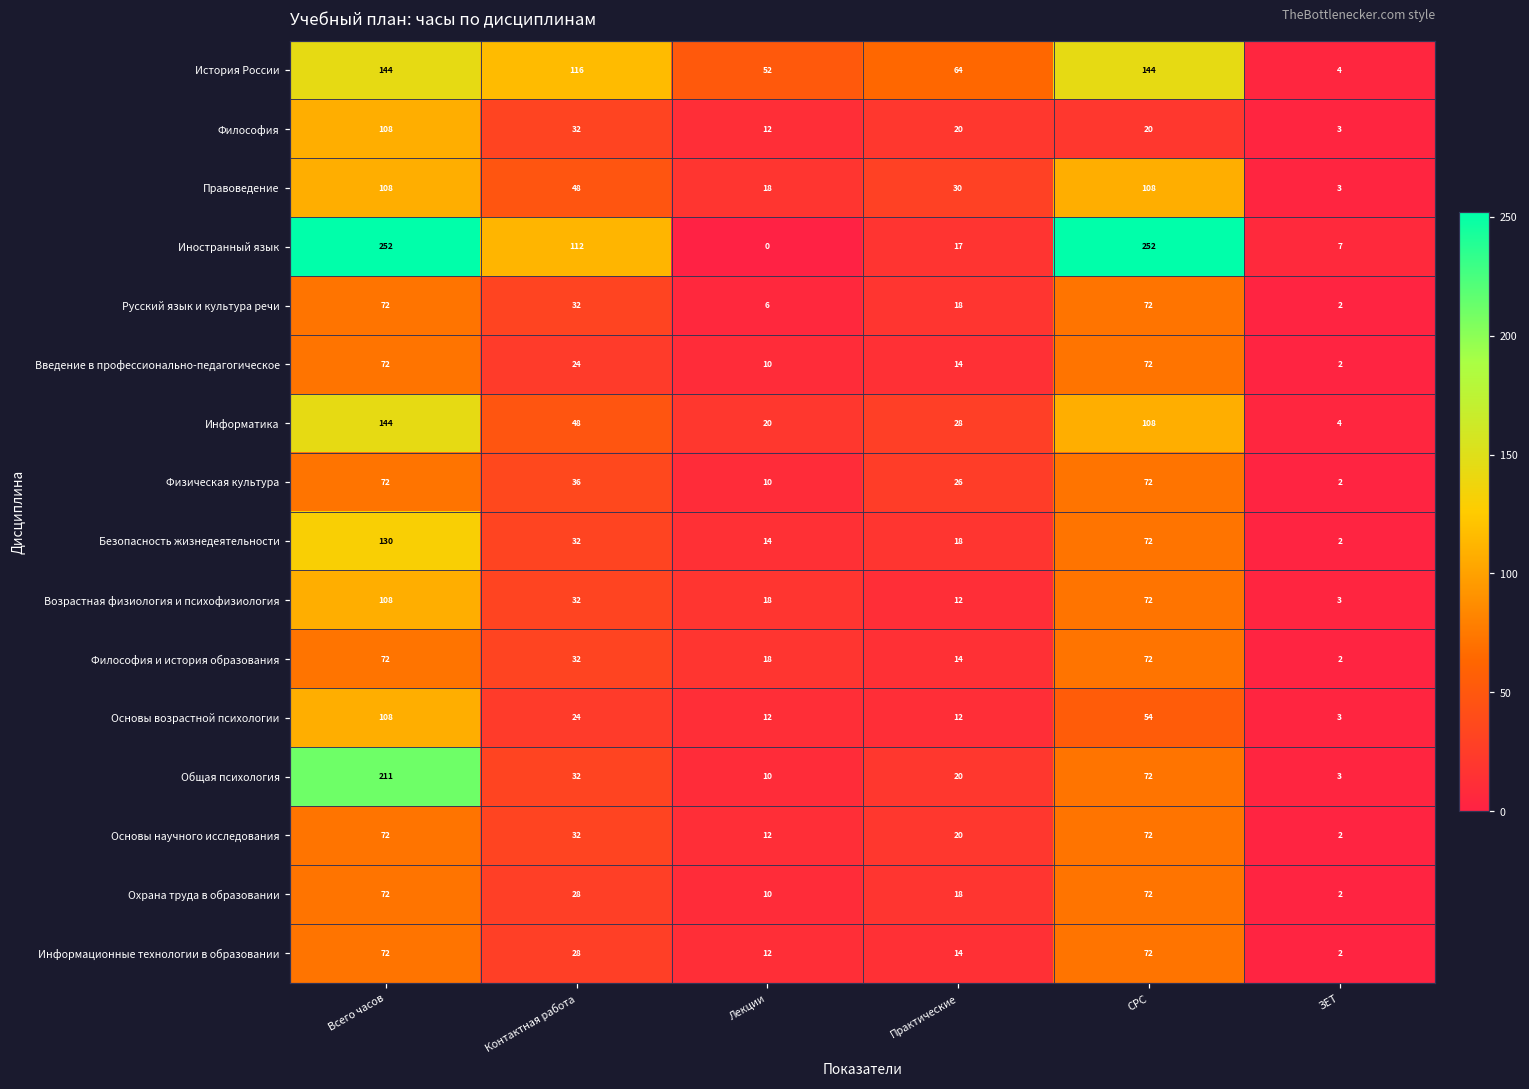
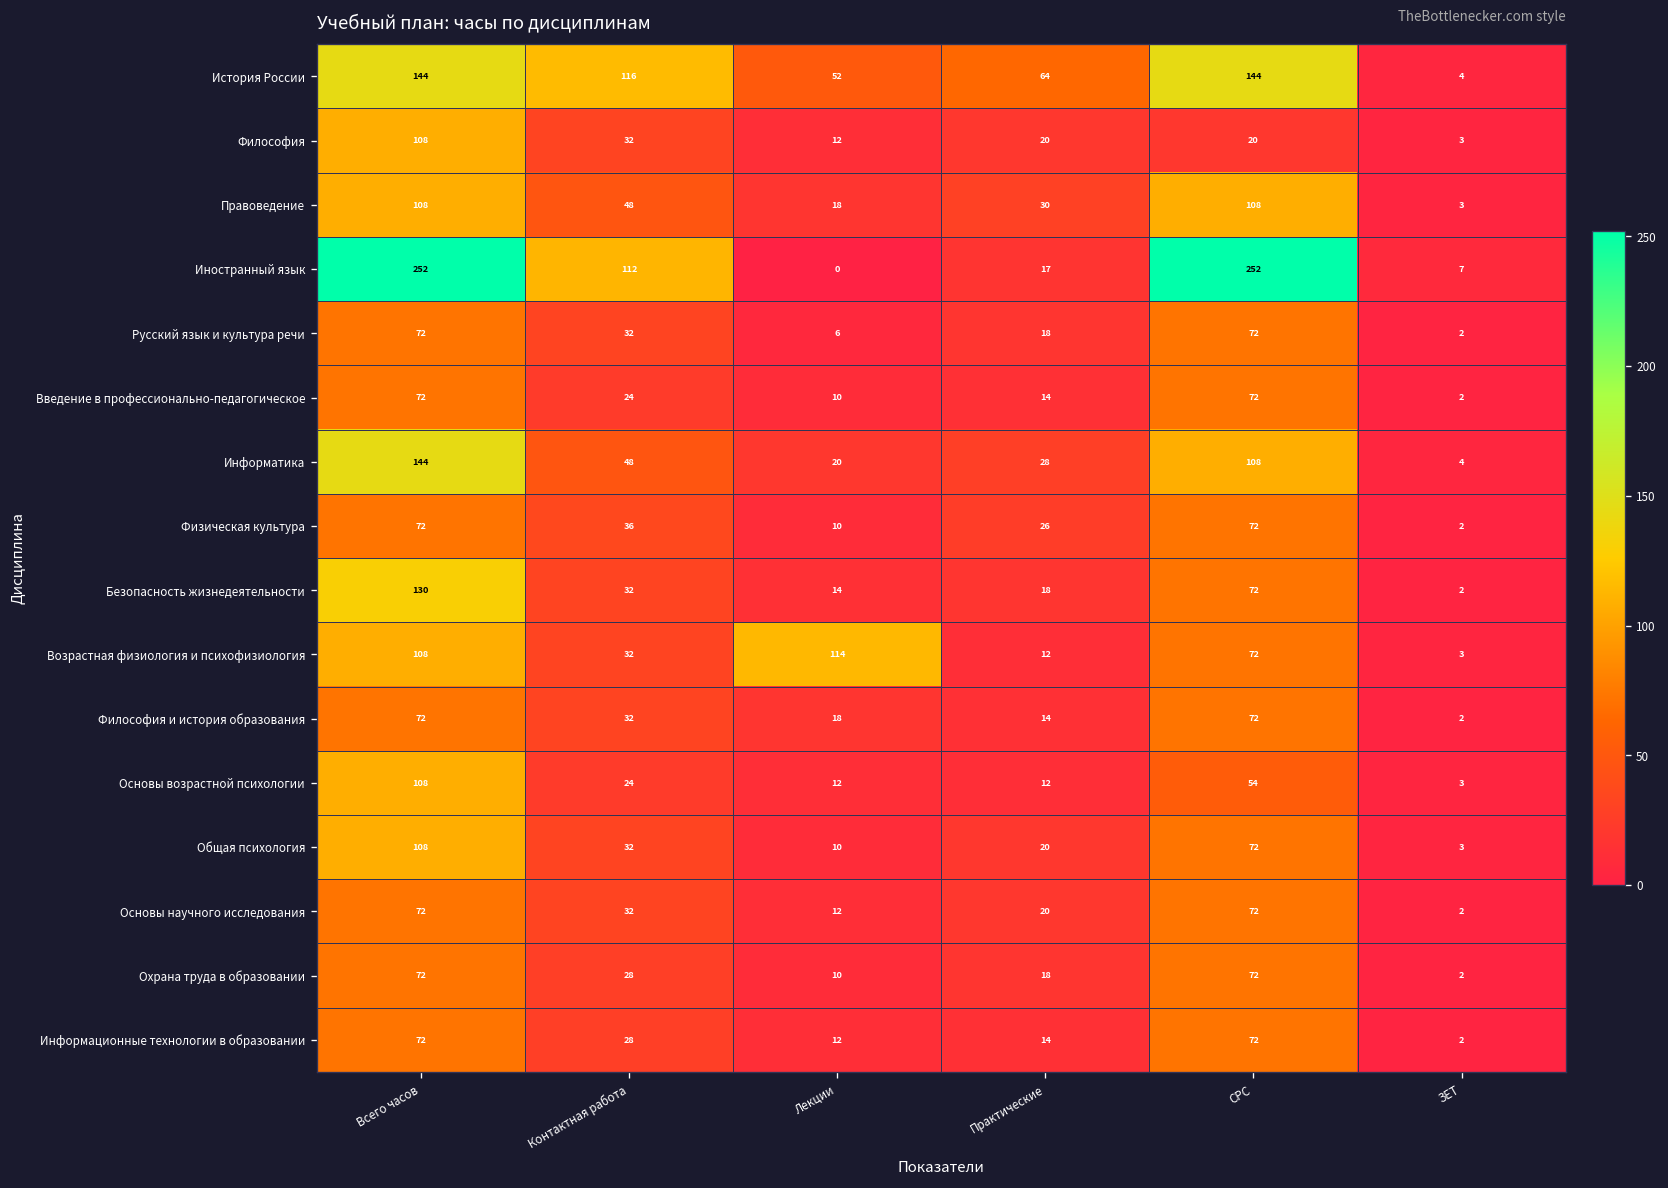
  {
    "История России": {
      "Всего часов": 144,
      "Контактная работа": 116,
      "Лекции": 52,
      "Практические": 64,
      "СРС": 144,
      "ЗЕТ": 4
    },
    "Философия": {
      "Всего часов": 108,
      "Контактная работа": 32,
      "Лекции": 12,
      "Практические": 20,
      "СРС": 20,
      "ЗЕТ": 3
    },
    "Правоведение": {
      "Всего часов": 108,
      "Контактная работа": 48,
      "Лекции": 18,
      "Практические": 30,
      "СРС": 108,
      "ЗЕТ": 3
    },
    "Иностранный язык": {
      "Всего часов": 252,
      "Контактная работа": 112,
      "Лекции": 0,
      "Практические": 17,
      "СРС": 252,
      "ЗЕТ": 7
    },
    "Русский язык и культура речи": {
      "Всего часов": 72,
      "Контактная работа": 32,
      "Лекции": 6,
      "Практические": 18,
      "СРС": 72,
      "ЗЕТ": 2
    },
    "Введение в профессионально-педагогическое": {
      "Всего часов": 72,
      "Контактная работа": 24,
      "Лекции": 10,
      "Практические": 14,
      "СРС": 72,
      "ЗЕТ": 2
    },
    "Информатика": {
      "Всего часов": 144,
      "Контактная работа": 48,
      "Лекции": 20,
      "Практические": 28,
      "СРС": 108,
      "ЗЕТ": 4
    },
    "Физическая культура": {
      "Всего часов": 72,
      "Контактная работа": 36,
      "Лекции": 10,
      "Практические": 26,
      "СРС": 72,
      "ЗЕТ": 2
    },
    "Безопасность жизнедеятельности": {
      "Всего часов": 130,
      "Контактная работа": 32,
      "Лекции": 14,
      "Практические": 18,
      "СРС": 72,
      "ЗЕТ": 2
    },
    "Возрастная физиология и психофизиология": {
      "Всего часов": 108,
      "Контактная работа": 32,
-     "Лекции": 18,
+     "Лекции": 114,
      "Практические": 12,
      "СРС": 72,
      "ЗЕТ": 3
    },
    "Философия и история образования": {
      "Всего часов": 72,
      "Контактная работа": 32,
      "Лекции": 18,
      "Практические": 14,
      "СРС": 72,
      "ЗЕТ": 2
    },
    "Основы возрастной психологии": {
      "Всего часов": 108,
      "Контактная работа": 24,
      "Лекции": 12,
      "Практические": 12,
      "СРС": 54,
      "ЗЕТ": 3
    },
    "Общая психология": {
-     "Всего часов": 211,
+     "Всего часов": 108,
      "Контактная работа": 32,
      "Лекции": 10,
      "Практические": 20,
      "СРС": 72,
      "ЗЕТ": 3
    },
    "Основы научного исследования": {
      "Всего часов": 72,
      "Контактная работа": 32,
      "Лекции": 12,
      "Практические": 20,
      "СРС": 72,
      "ЗЕТ": 2
    },
    "Охрана труда в образовании": {
      "Всего часов": 72,
      "Контактная работа": 28,
      "Лекции": 10,
      "Практические": 18,
      "СРС": 72,
      "ЗЕТ": 2
    },
    "Информационные технологии в образовании": {
      "Всего часов": 72,
      "Контактная работа": 28,
      "Лекции": 12,
      "Практические": 14,
      "СРС": 72,
      "ЗЕТ": 2
    }
  }
